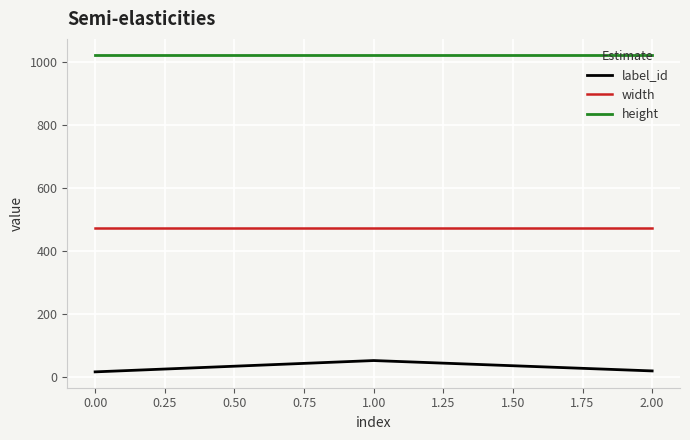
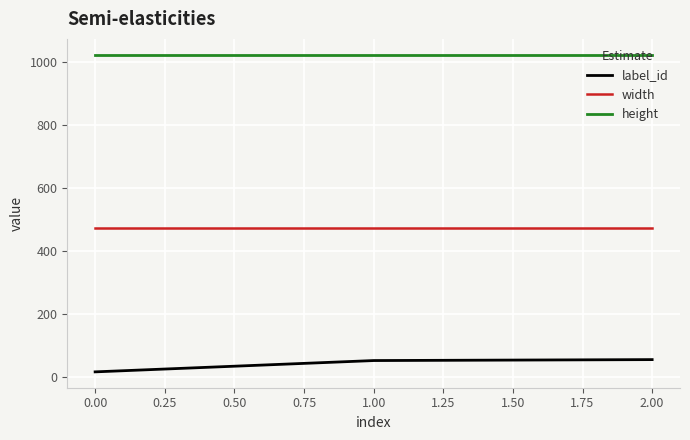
  {
    "label_id": {
      "0.00": 20,
      "1.00": 50,
-     "2.00": 20
+     "2.00": 50
    },
    "width": {
      "0.00": 470,
      "1.00": 470,
      "2.00": 470
    },
    "height": {
      "0.00": 1020,
      "1.00": 1020,
      "2.00": 1020
    }
  }
